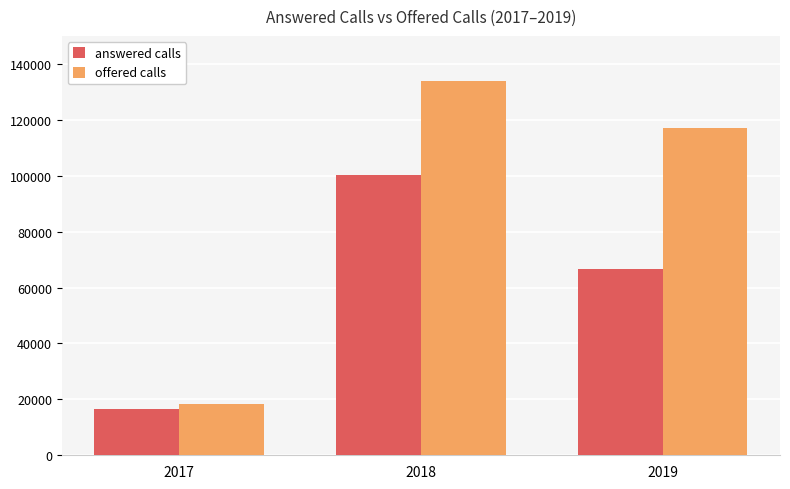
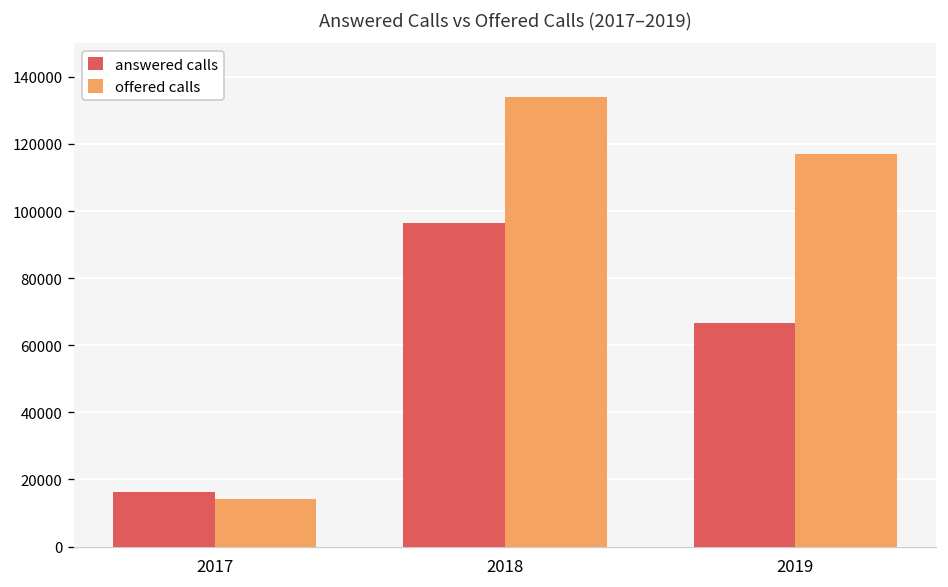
  {
    "answered calls": {
      "2017": 16000,
-     "2018": 100000,
+     "2018": 96000,
      "2019": 67000
    },
    "offered calls": {
-     "2017": 18000,
+     "2017": 14000,
      "2018": 134000,
      "2019": 117000
    }
  }
